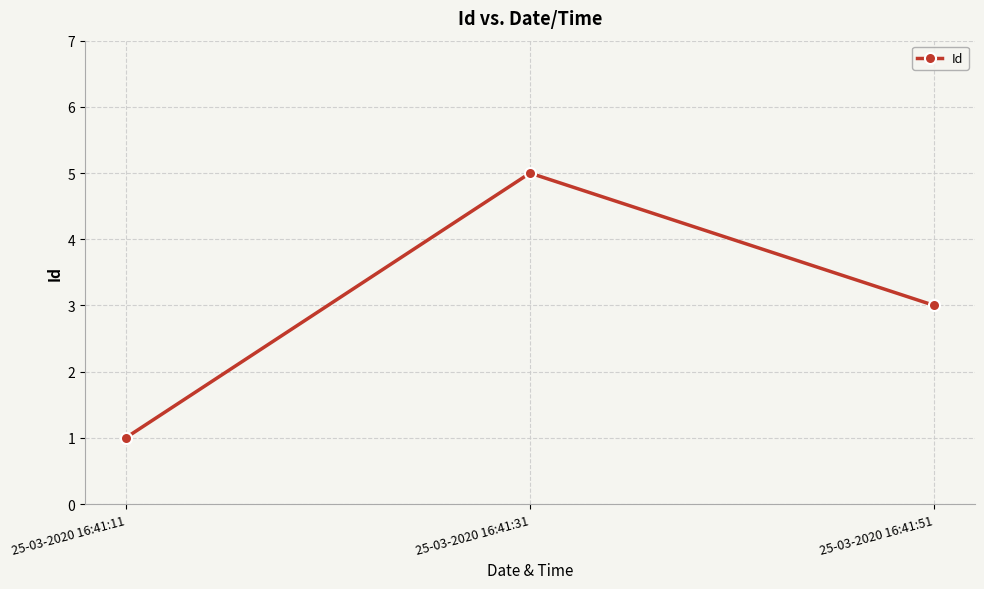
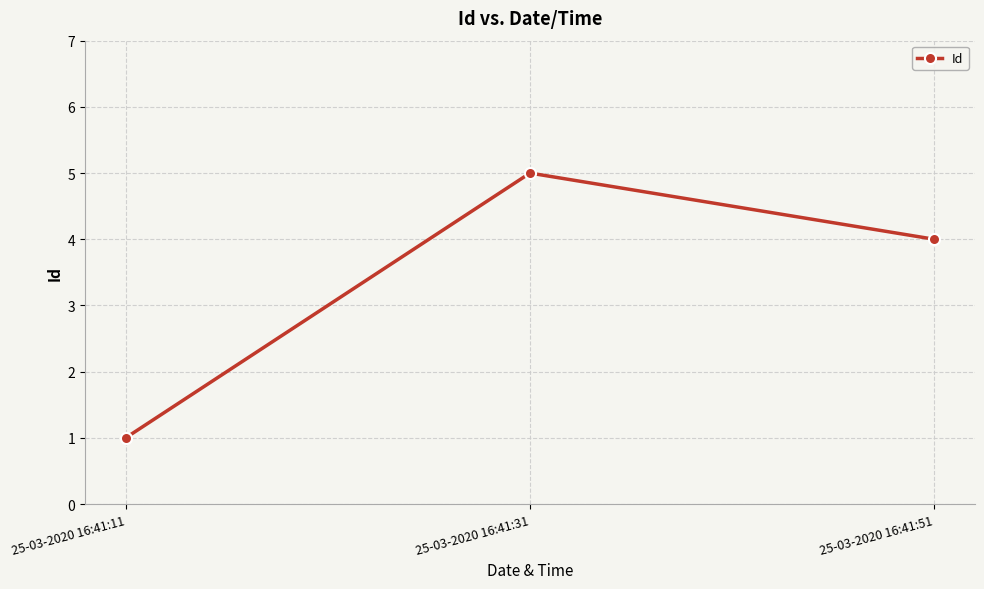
  {
    "25-03-2020 16:41:11": 1,
    "25-03-2020 16:41:31": 5,
-   "25-03-2020 16:41:51": 3
+   "25-03-2020 16:41:51": 4
  }
